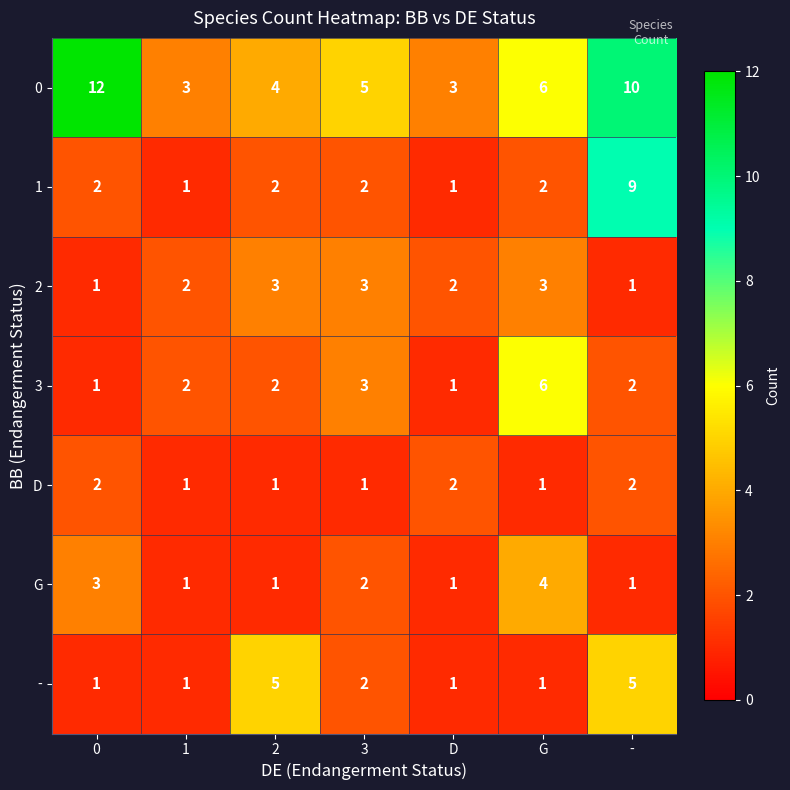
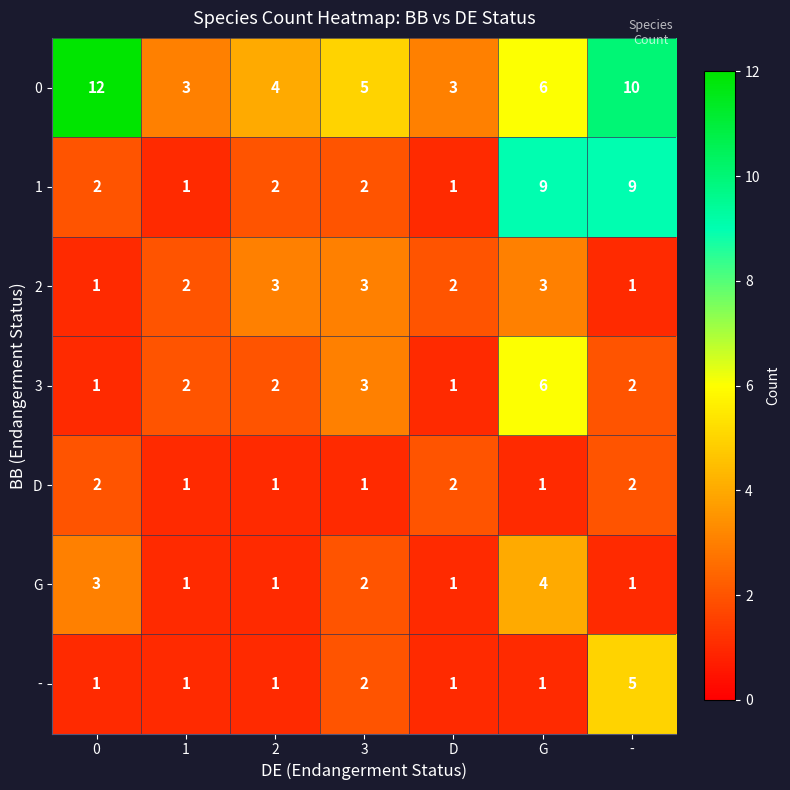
  {
    "0": {
      "0": 12,
      "1": 3,
      "2": 4,
      "3": 5,
      "D": 3,
      "G": 6,
      "-": 10
    },
    "1": {
      "0": 2,
      "1": 1,
      "2": 2,
      "3": 2,
      "D": 1,
-     "G": 2,
+     "G": 9,
      "-": 9
    },
    "2": {
      "0": 1,
      "1": 2,
      "2": 3,
      "3": 3,
      "D": 2,
      "G": 3,
      "-": 1
    },
    "3": {
      "0": 1,
      "1": 2,
      "2": 2,
      "3": 3,
      "D": 1,
      "G": 6,
      "-": 2
    },
    "D": {
      "0": 2,
      "1": 1,
      "2": 1,
      "3": 1,
      "D": 2,
      "G": 1,
      "-": 2
    },
    "G": {
      "0": 3,
      "1": 1,
      "2": 1,
      "3": 2,
      "D": 1,
      "G": 4,
      "-": 1
    },
    "-": {
      "0": 1,
      "1": 1,
-     "2": 5,
+     "2": 1,
      "3": 2,
      "D": 1,
      "G": 1,
      "-": 5
    }
  }
